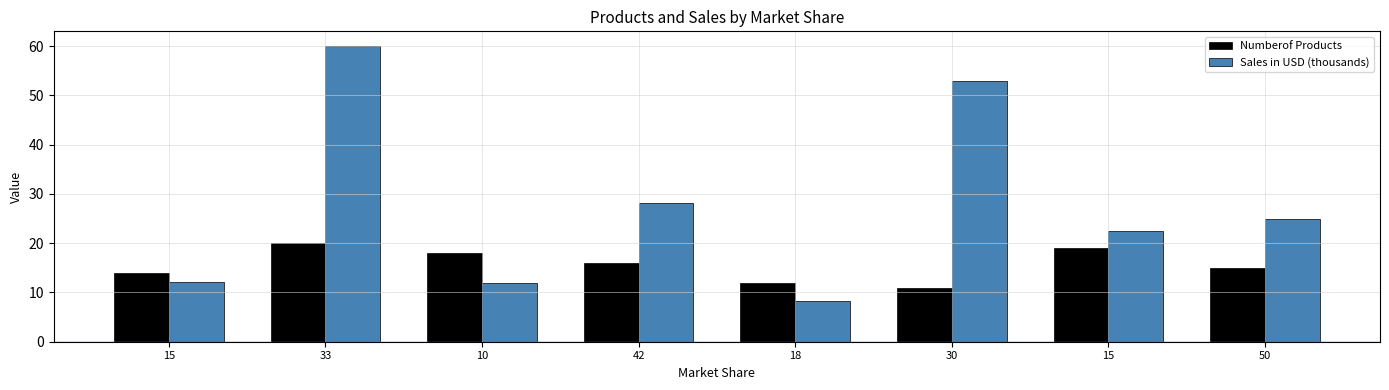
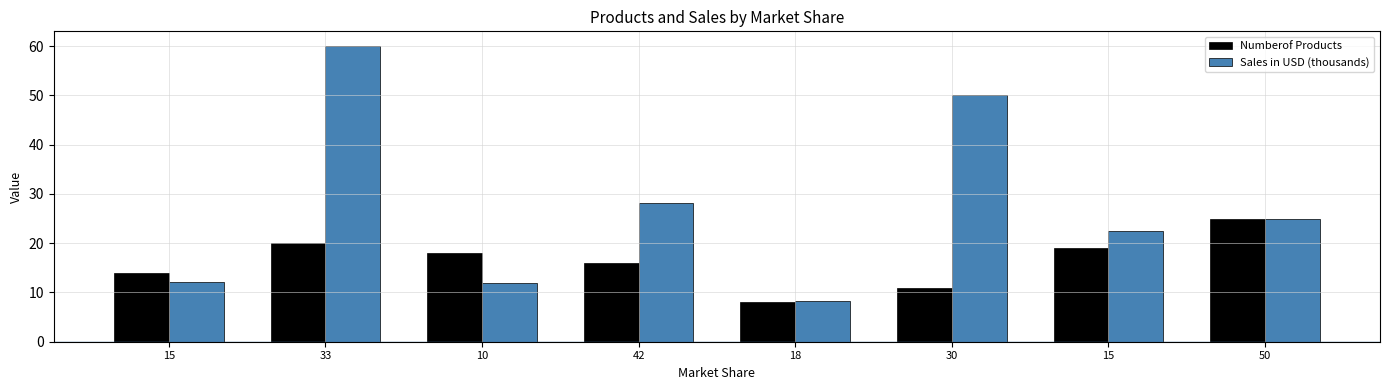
  {
    "Numberof Products": {
      "33": 20,
      "10": 18,
      "42": 16,
-     "18": 12,
+     "18": 8,
      "30": 11,
-     "50": 15
+     "50": 25
    },
    "Sales in USD (thousands)": {
      "33": 60,
      "10": 12,
      "42": 28,
      "18": 8,
-     "30": 53,
+     "30": 50,
      "50": 25
    }
  }
